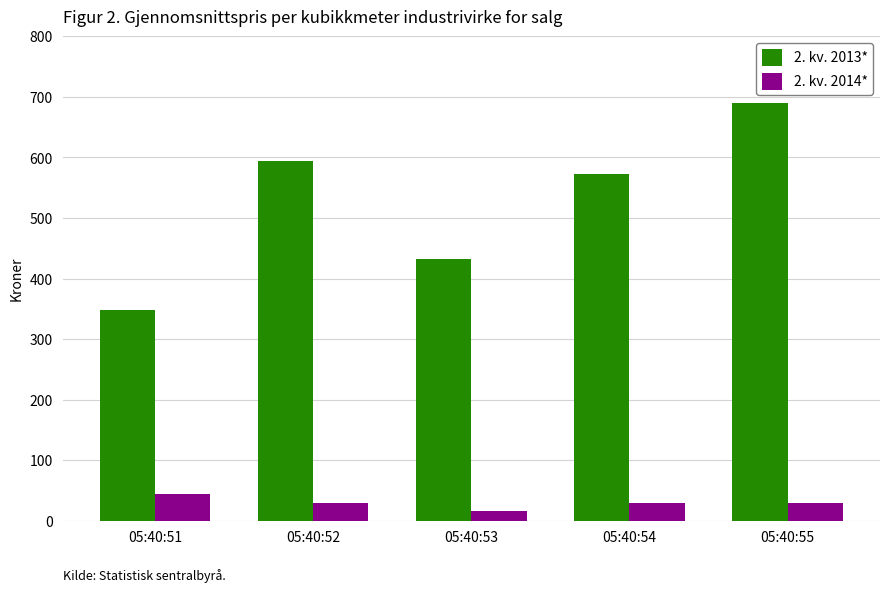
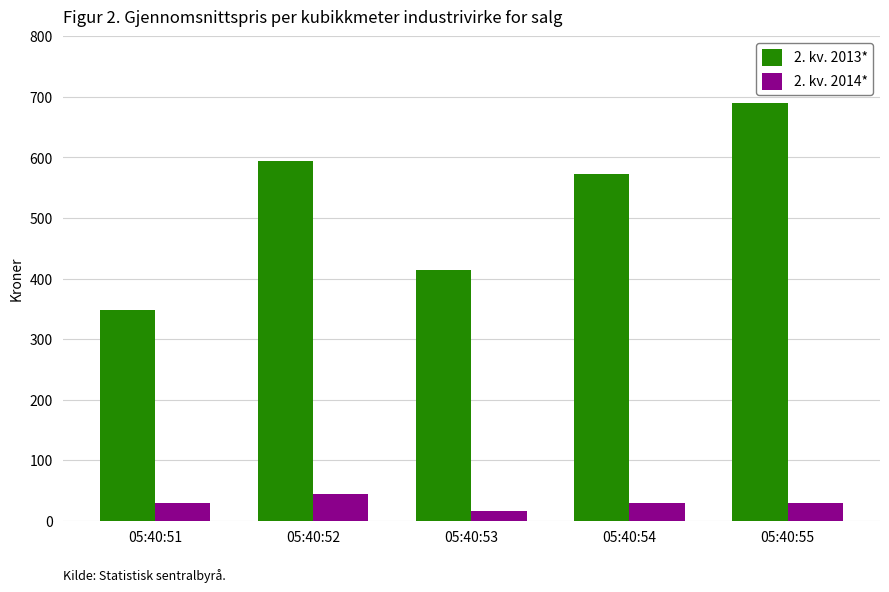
  {
    "2. kv. 2013*": {
      "05:40:51": 350,
      "05:40:52": 590,
-     "05:40:53": 430,
+     "05:40:53": 410,
      "05:40:54": 570,
      "05:40:55": 690
    },
    "2. kv. 2014*": {
-     "05:40:51": 40,
-     "05:40:52": 30,
+     "05:40:51": 30,
+     "05:40:52": 40,
      "05:40:53": 20,
      "05:40:54": 30,
      "05:40:55": 30
    }
  }
